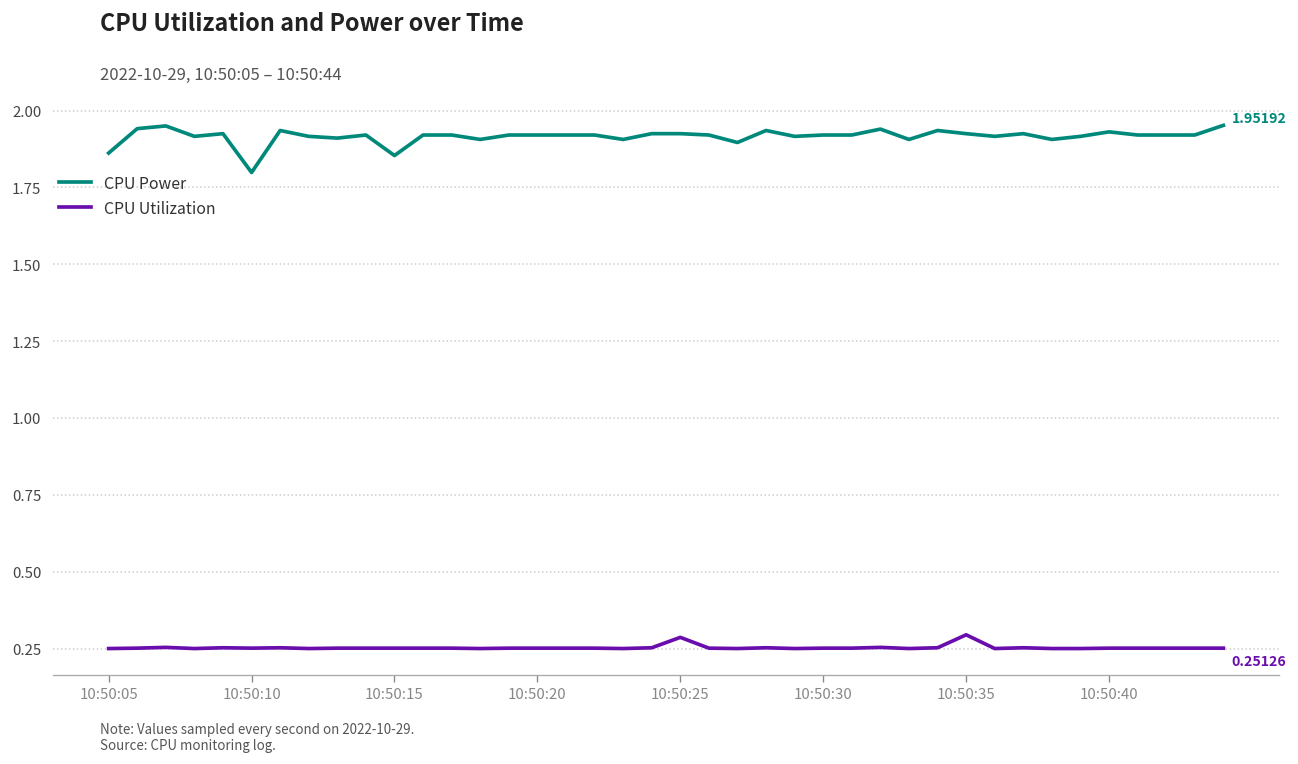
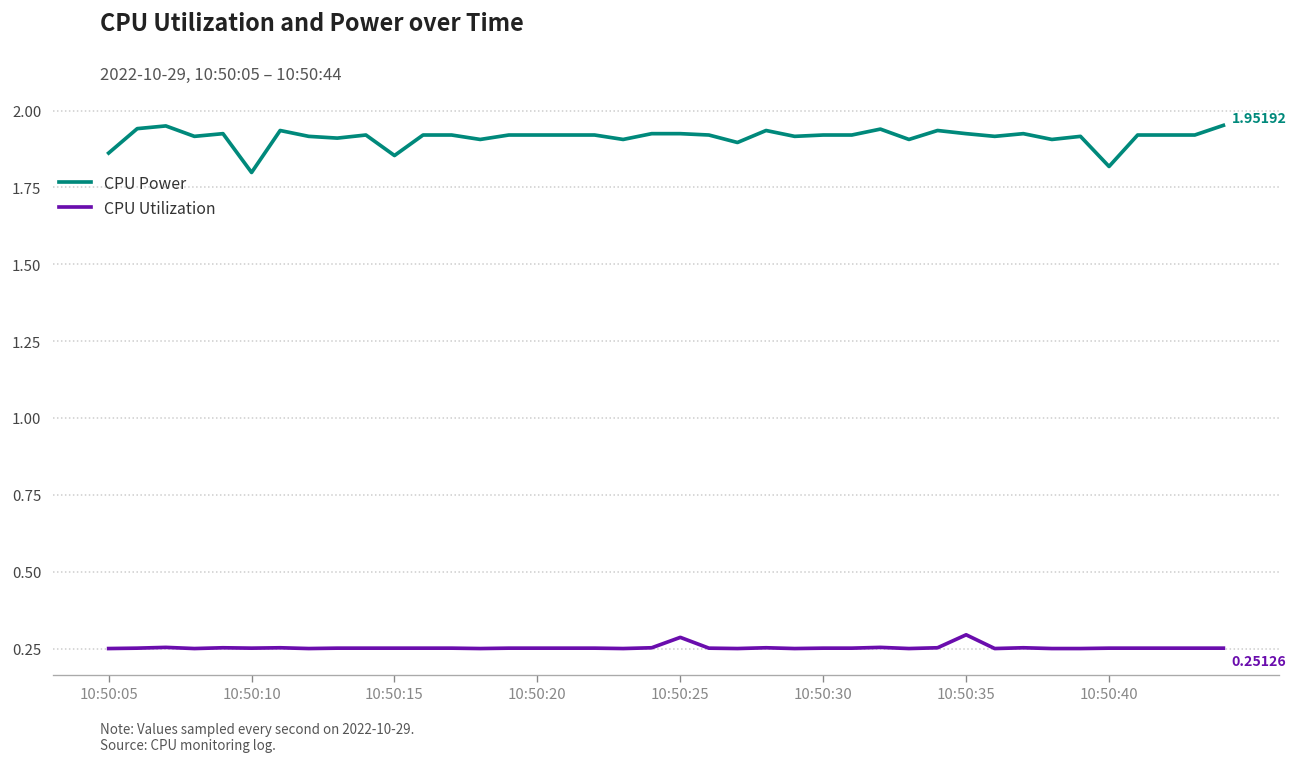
  {
    "CPU Power": {
      "10:50:05": 1.86,
      "10:50:10": 1.80,
      "10:50:15": 1.85,
      "10:50:20": 1.92,
      "10:50:25": 1.92,
      "10:50:30": 1.92,
      "10:50:35": 1.92,
-     "10:50:40": 1.93
+     "10:50:40": 1.82
    },
    "CPU Utilization": {
      "10:50:05": 0.25,
      "10:50:10": 0.25,
      "10:50:15": 0.25,
      "10:50:20": 0.25,
      "10:50:25": 0.29,
      "10:50:30": 0.25,
      "10:50:35": 0.29,
      "10:50:40": 0.25
    }
  }
